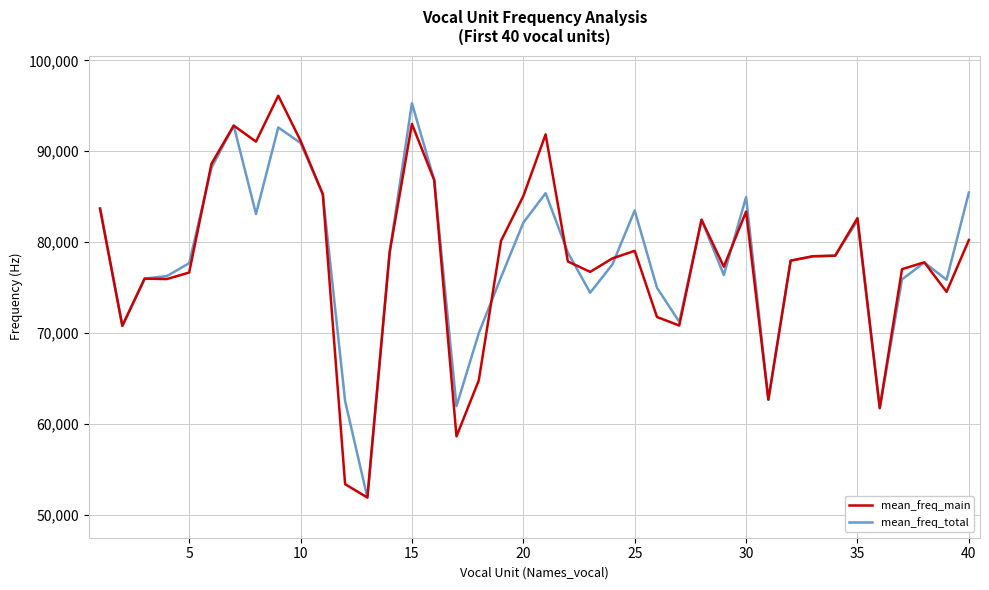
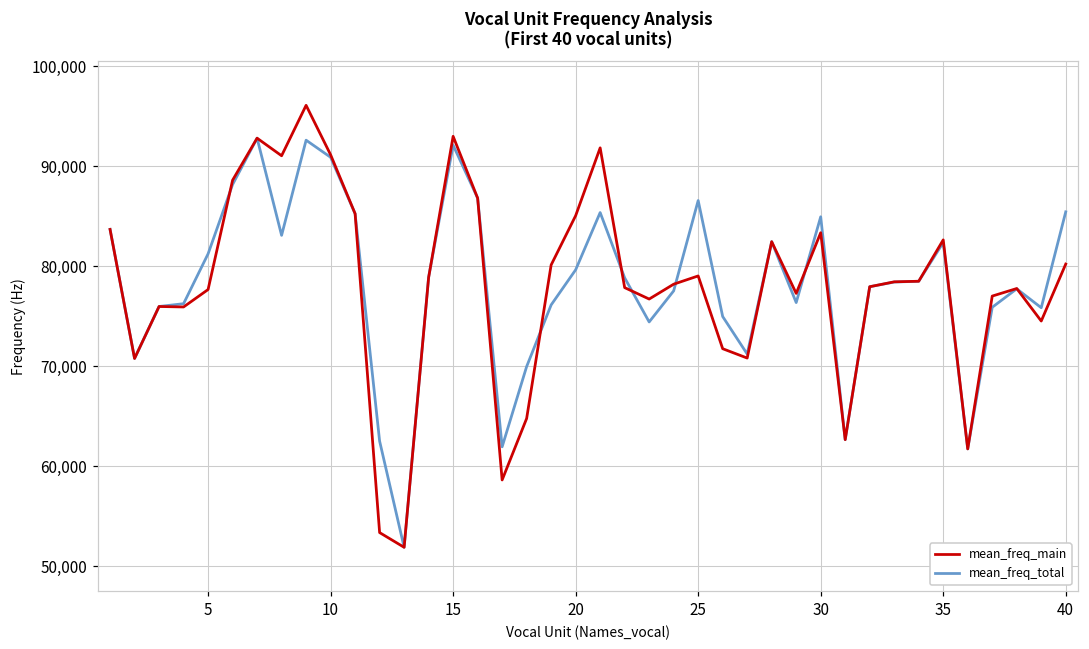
  {
    "mean_freq_main": {
-     "5": "77,000",
+     "5": "78,000",
      "15": "93,000",
      "20": "85,000",
      "25": "79,000",
      "30": "83,000",
      "40": "80,000"
    },
    "mean_freq_total": {
-     "5": "78,000",
-     "15": "95,000",
-     "20": "82,000",
-     "25": "83,000",
+     "5": "81,000",
+     "15": "92,000",
+     "20": "80,000",
+     "25": "87,000",
      "30": "85,000",
      "40": "85,000"
    }
  }
